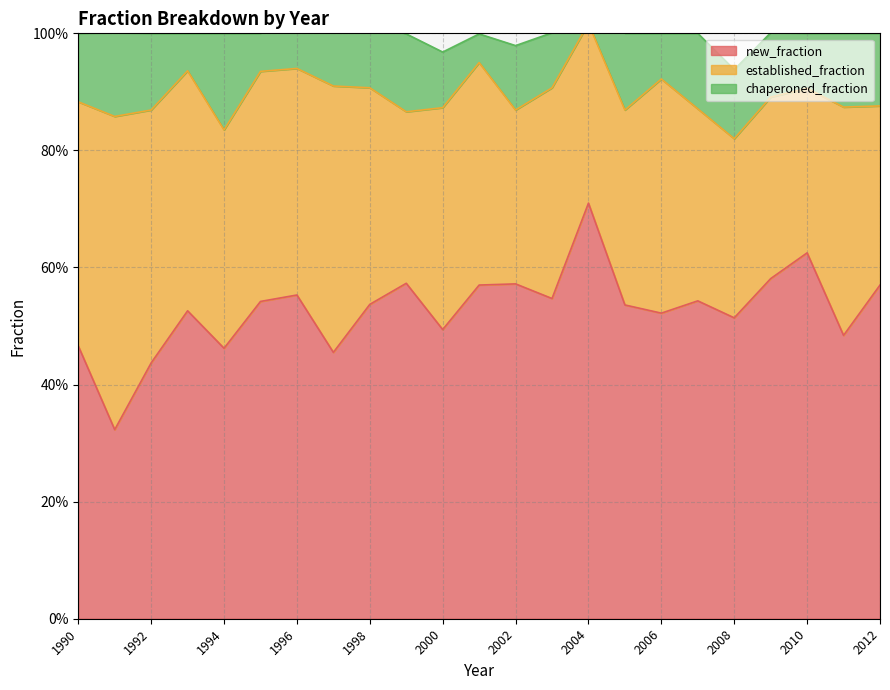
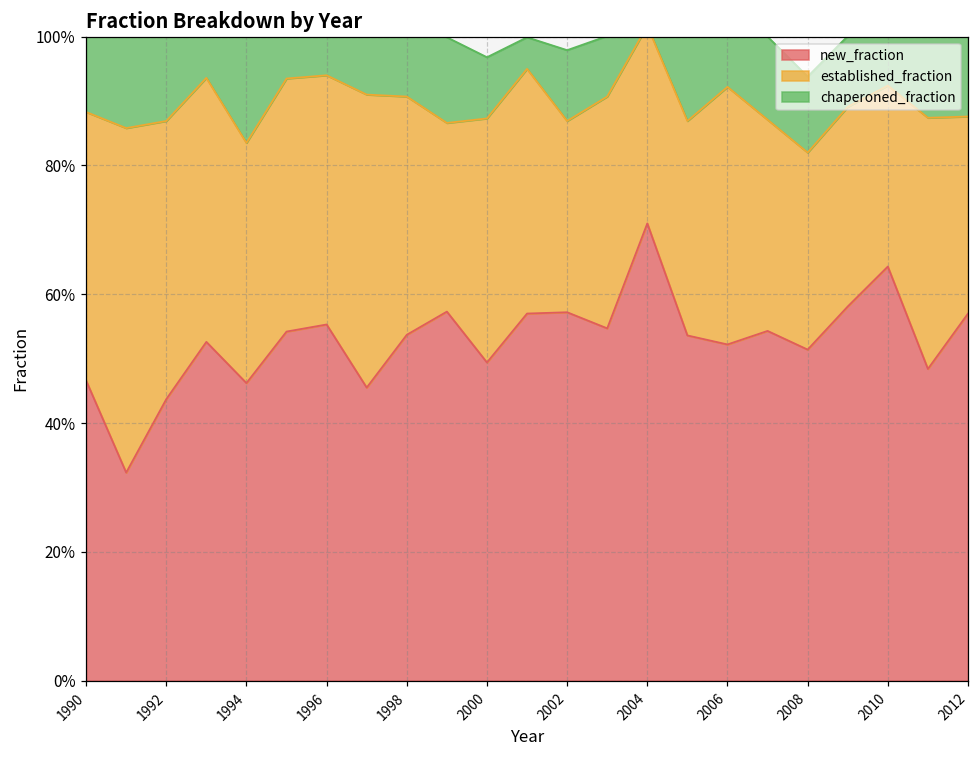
  {
    "new_fraction": {
      "1990": "47%",
      "1992": "44%",
      "1994": "46%",
      "1996": "55%",
      "1998": "54%",
      "2000": "49%",
      "2002": "57%",
      "2004": "71%",
      "2006": "52%",
      "2008": "51%",
-     "2010": "63%",
+     "2010": "64%",
      "2012": "57%"
    },
    "established_fraction": {
      "1990": "42%",
      "1992": "43%",
      "1994": "37%",
      "1996": "39%",
      "1998": "37%",
      "2000": "38%",
      "2002": "30%",
      "2006": "40%",
      "2008": "31%",
      "2012": "31%"
    },
    "chaperoned_fraction": {
      "1990": "12%",
      "1992": "13%",
      "1994": "17%",
      "2000": "9%",
      "2002": "11%",
      "2006": "8%",
      "2012": "12%"
    }
  }
